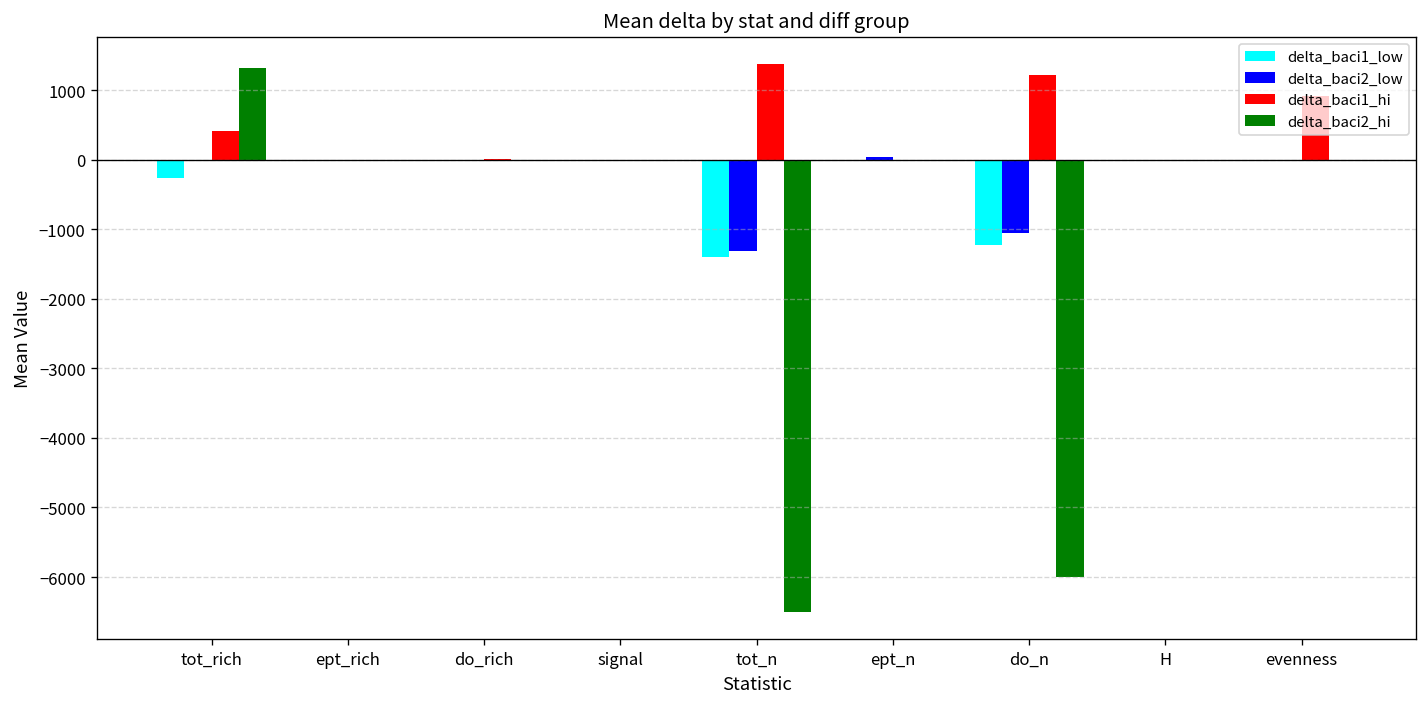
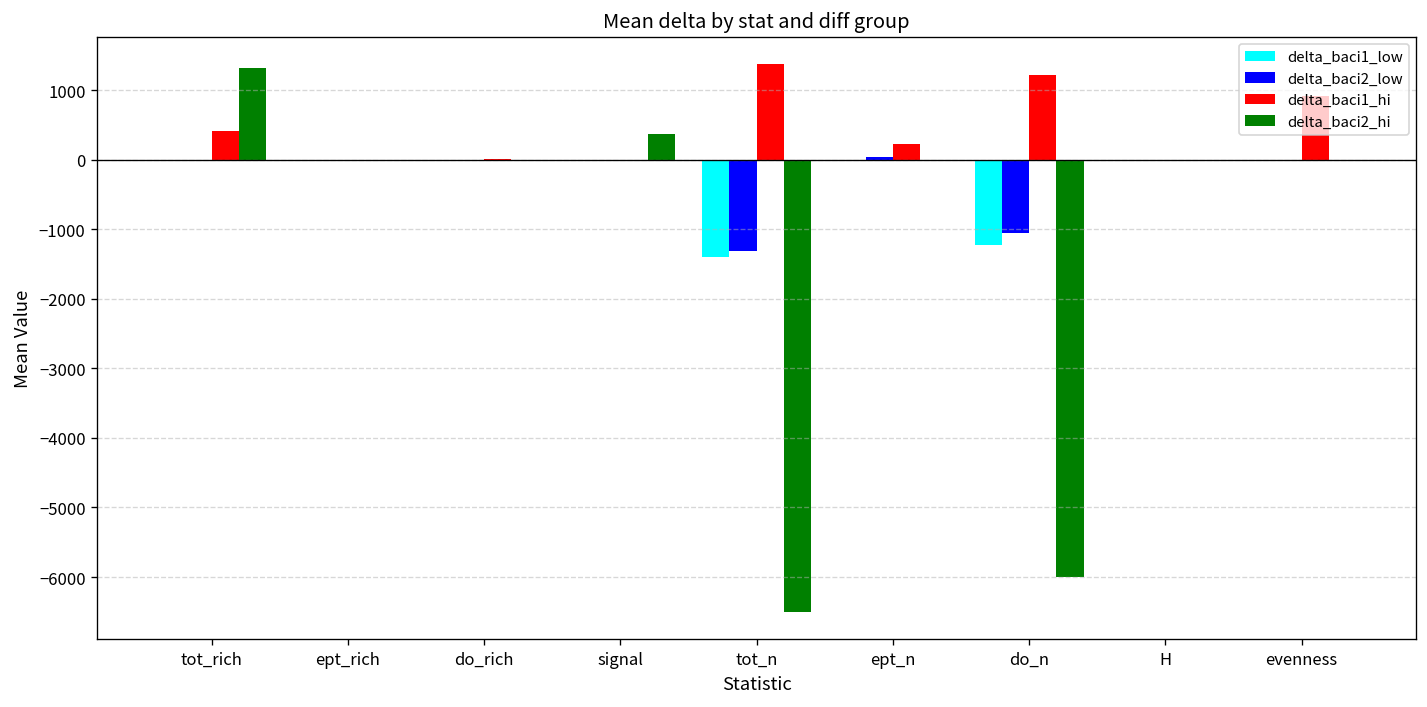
  {
    "delta_baci1_low": {
-     "tot_rich": -300,
+     "tot_rich": 0,
      "tot_n": -1400,
      "do_n": -1200
    },
    "delta_baci2_low": {
      "tot_n": -1300,
      "ept_n": 0,
      "do_n": -1100
    },
    "delta_baci1_hi": {
      "tot_rich": 400,
      "tot_n": 1400,
-     "ept_n": 0,
+     "ept_n": 200,
      "do_n": 1200
    },
    "delta_baci2_hi": {
      "tot_rich": 1300,
-     "signal": 0,
+     "signal": 400,
      "tot_n": -6500,
      "do_n": -6000
    }
  }
